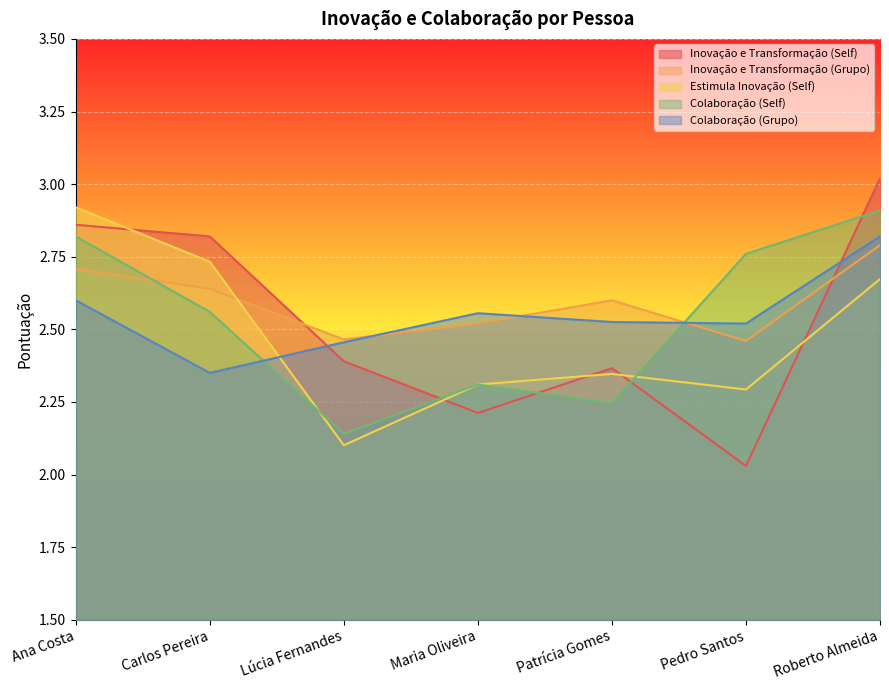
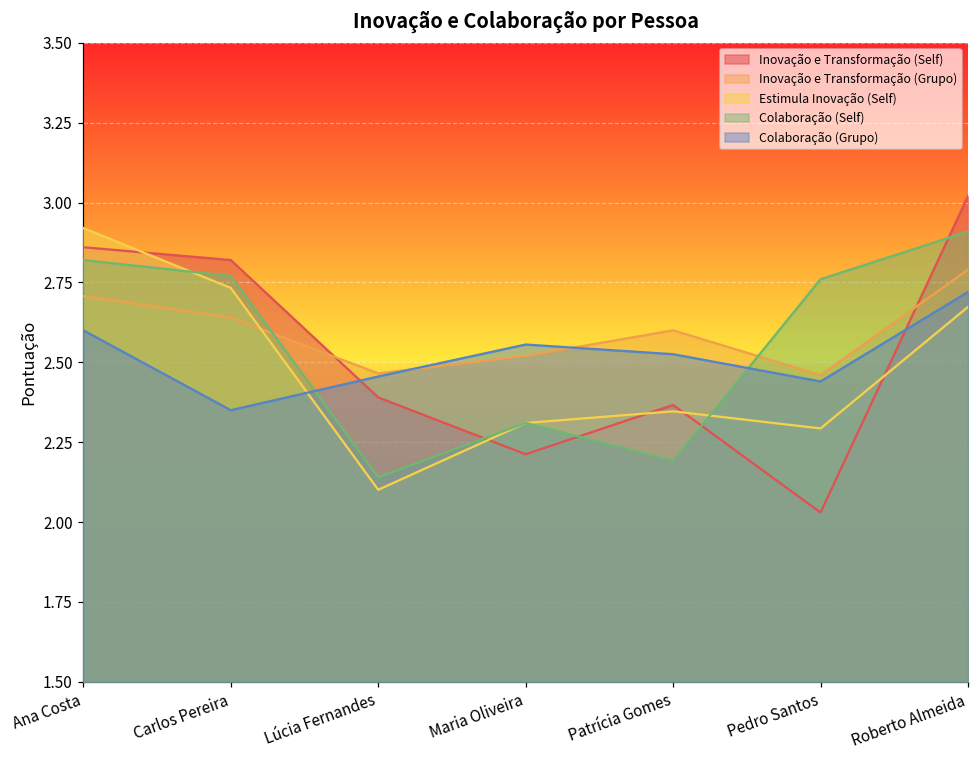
  {
    "Colaboração (Self)": {
      "Ana Costa": 2.82,
-     "Carlos Pereira": 2.56,
+     "Carlos Pereira": 2.77,
      "Lúcia Fernandes": 2.14,
-     "Patrícia Gomes": 2.25,
+     "Patrícia Gomes": 2.19,
      "Pedro Santos": 2.76,
      "Roberto Almeida": 2.91
    },
    "Colaboração (Grupo)": {
      "Ana Costa": 2.60,
      "Carlos Pereira": 2.35,
      "Lúcia Fernandes": 2.46,
      "Maria Oliveira": 2.56,
      "Patrícia Gomes": 2.53,
-     "Pedro Santos": 2.52,
-     "Roberto Almeida": 2.82
+     "Pedro Santos": 2.44,
+     "Roberto Almeida": 2.72
    }
  }
